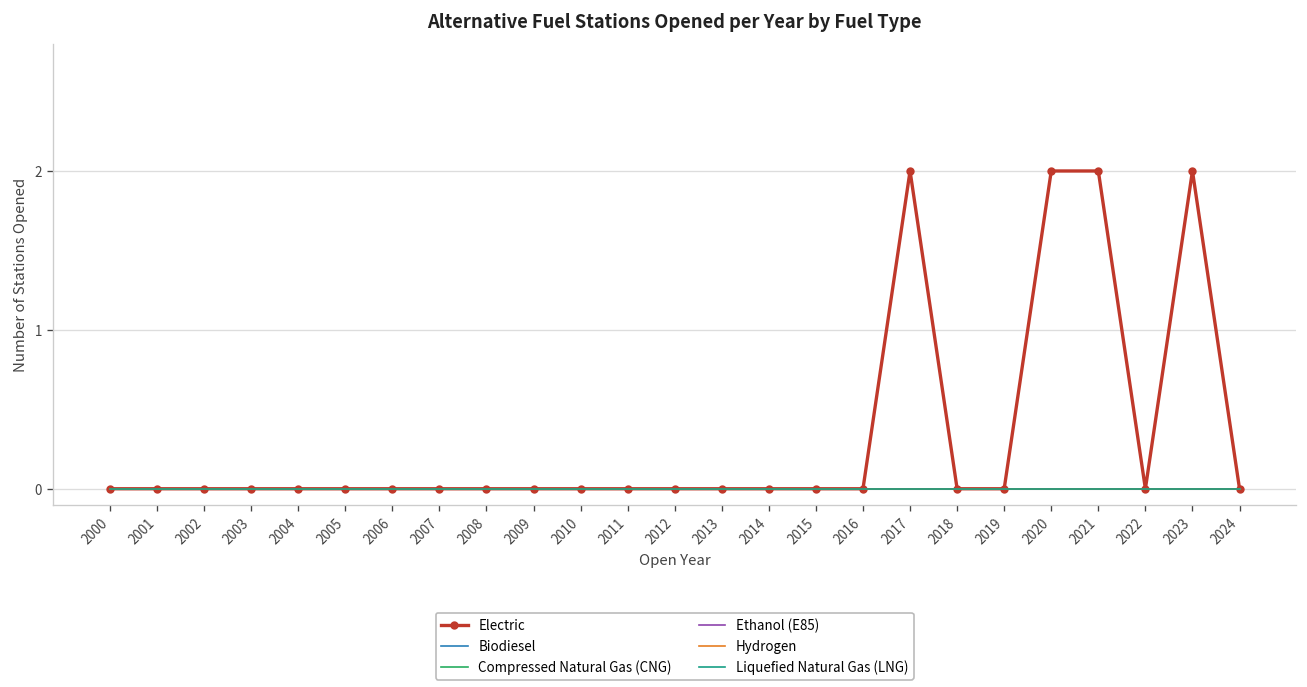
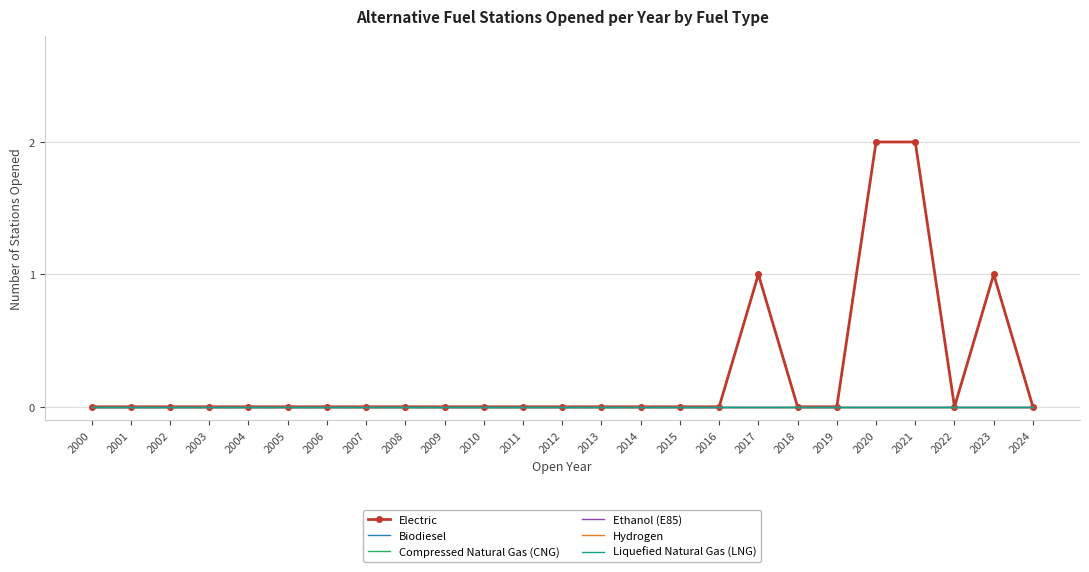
  {
    "Electric": {
-     "2017": 2,
+     "2017": 1,
      "2020": 2,
      "2021": 2,
-     "2023": 2
+     "2023": 1
    },
    "Liquefied Natural Gas (LNG)": {
      "2017": 0,
      "2020": 0,
      "2021": 0,
      "2023": 0
    }
  }
